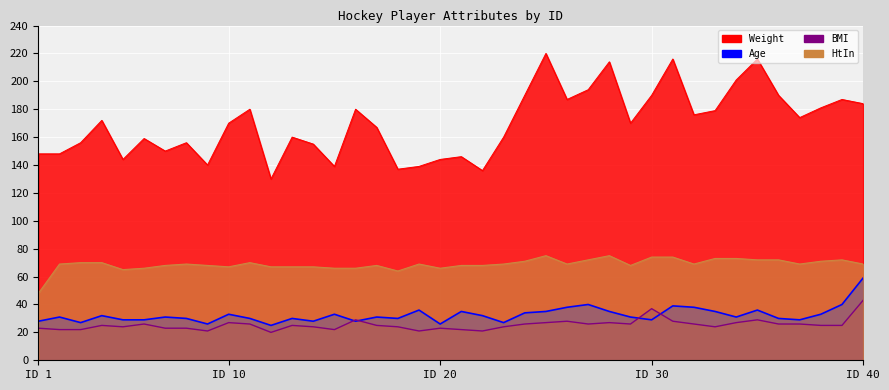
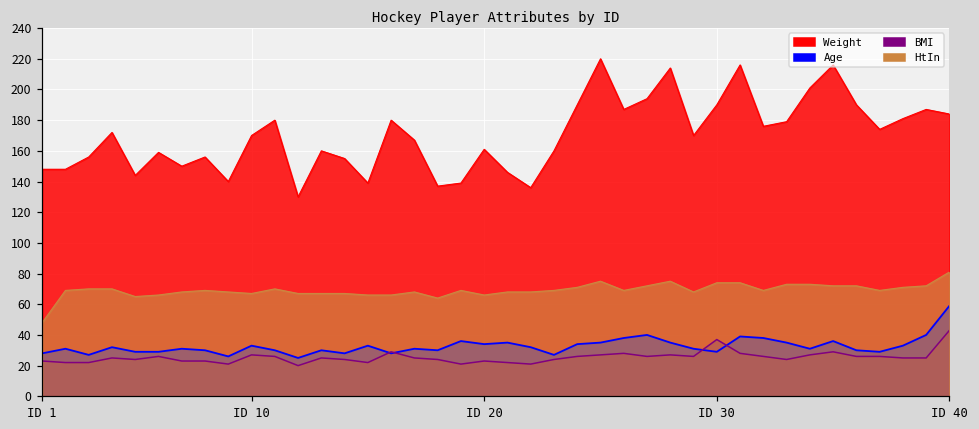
  {
    "Weight": {
      "ID 1": 148,
      "ID 10": 170,
-     "ID 20": 144,
+     "ID 20": 161,
      "ID 30": 190,
      "ID 40": 184
    },
    "Age": {
      "ID 1": 28,
      "ID 10": 33,
-     "ID 20": 26,
+     "ID 20": 34,
      "ID 30": 29,
      "ID 40": 59
    },
    "BMI": {
      "ID 1": 23,
      "ID 10": 27,
      "ID 20": 23,
      "ID 30": 37,
      "ID 40": 43
    },
    "HtIn": {
      "ID 1": 48,
      "ID 10": 67,
      "ID 20": 66,
      "ID 30": 74,
-     "ID 40": 69
+     "ID 40": 81
    }
  }
